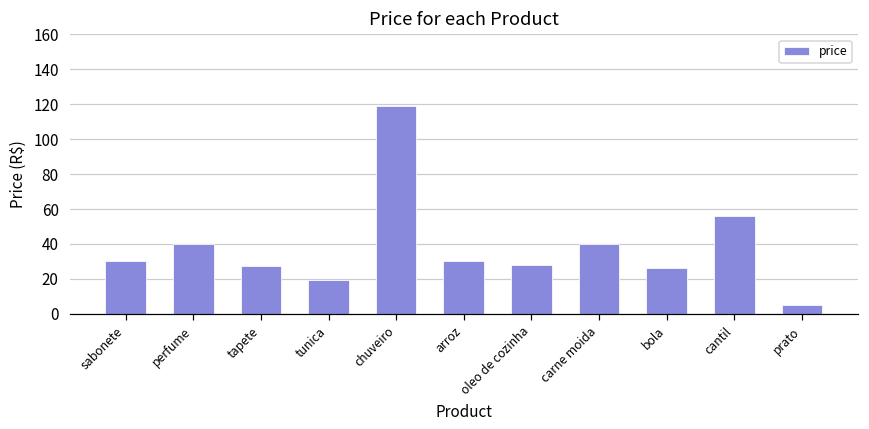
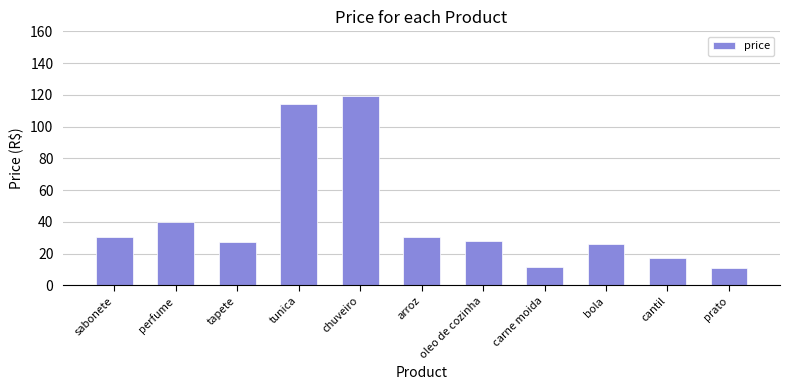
  {
    "sabonete": 30,
    "perfume": 40,
    "tapete": 27,
-   "tunica": 19,
+   "tunica": 115,
    "chuveiro": 119,
    "arroz": 30,
    "oleo de cozinha": 28,
-   "carne moida": 40,
+   "carne moida": 11,
    "bola": 26,
-   "cantil": 56,
-   "prato": 5
+   "cantil": 17,
+   "prato": 11
  }
